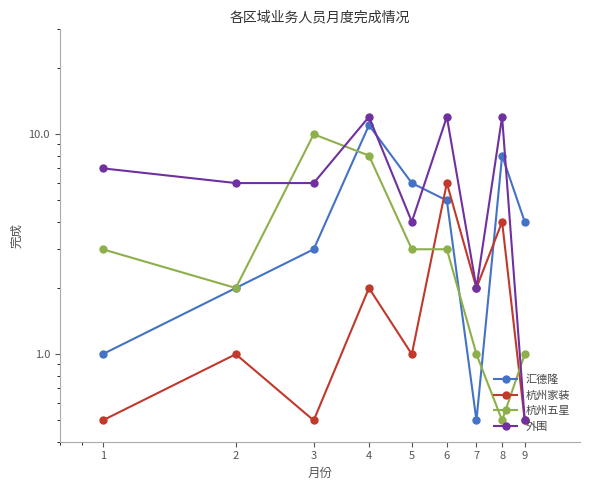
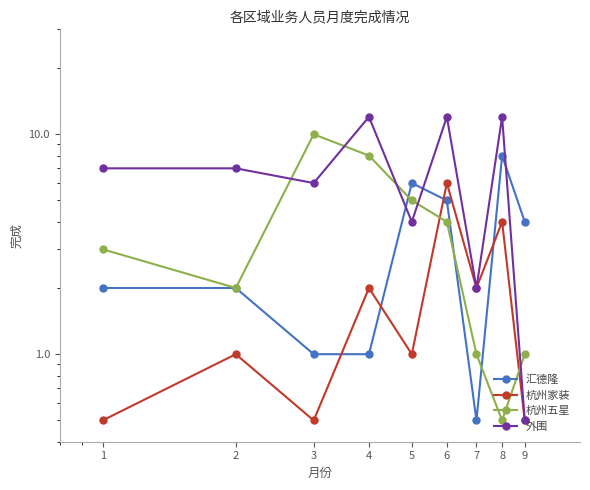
  {
    "汇德隆": {
-     "1": 1,
-     "3": 3,
-     "4": 11,
+     "1": 2,
+     "3": 1,
+     "4": 1,
      "5": 6,
      "6": 5,
      "7": 0.50,
      "8": 8,
      "9": 4
    },
    "杭州家装": {
      "1": 0.50,
      "2": 1,
      "3": 0.50,
      "4": 2,
      "5": 1,
      "6": 6,
      "8": 4
    },
    "杭州五星": {
      "1": 3,
      "3": 10,
      "4": 8,
-     "5": 3,
-     "6": 3,
+     "5": 5,
+     "6": 4,
      "7": 1,
      "8": 0.50,
      "9": 1
    },
    "外围": {
      "1": 7,
-     "2": 6,
+     "2": 7,
      "3": 6,
      "4": 12,
      "5": 4,
      "6": 12,
      "8": 12
    }
  }
